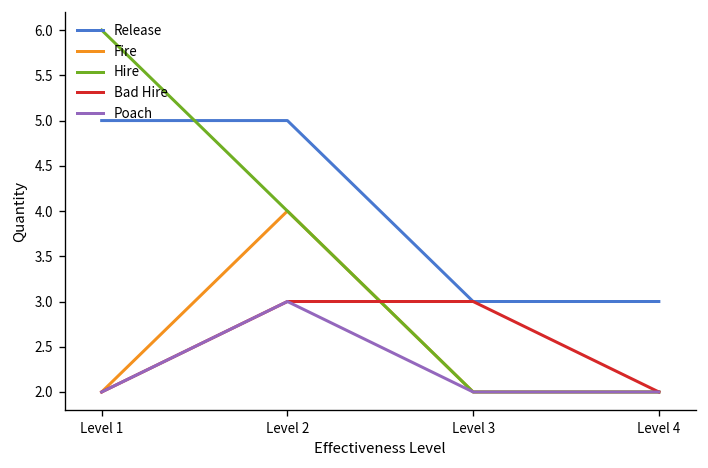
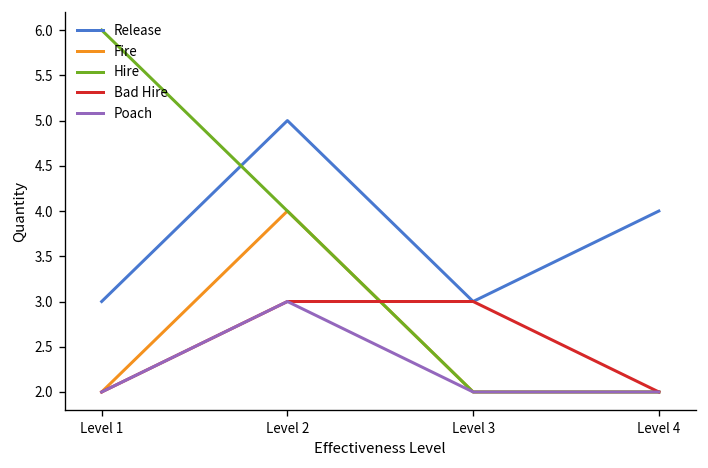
  {
    "Release": {
-     "Level 1": 5,
+     "Level 1": 3,
      "Level 2": 5,
-     "Level 4": 3
+     "Level 4": 4
    },
    "Hire": {
      "Level 1": 6
    }
  }
